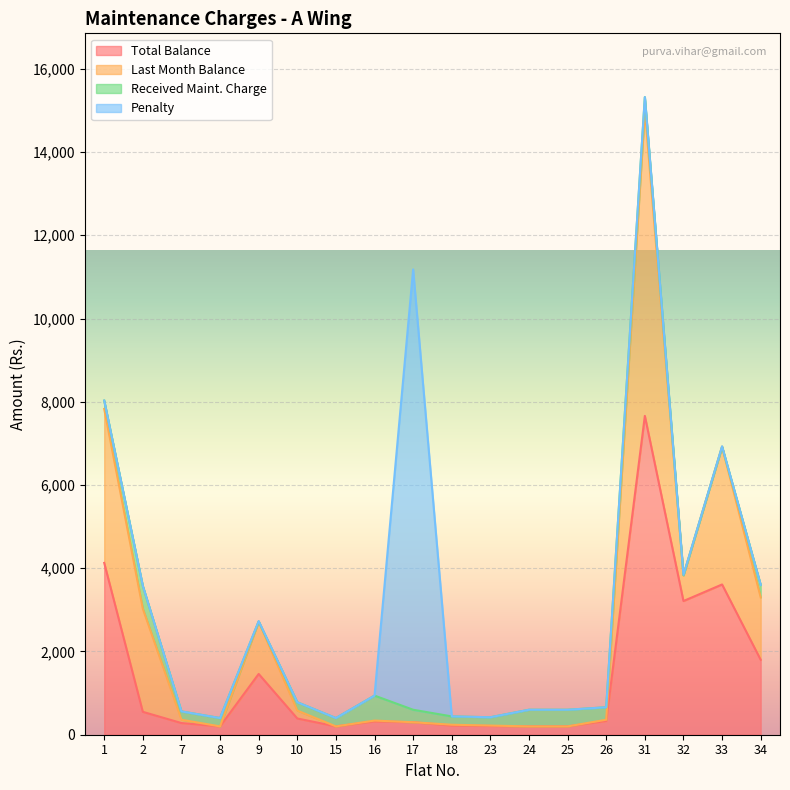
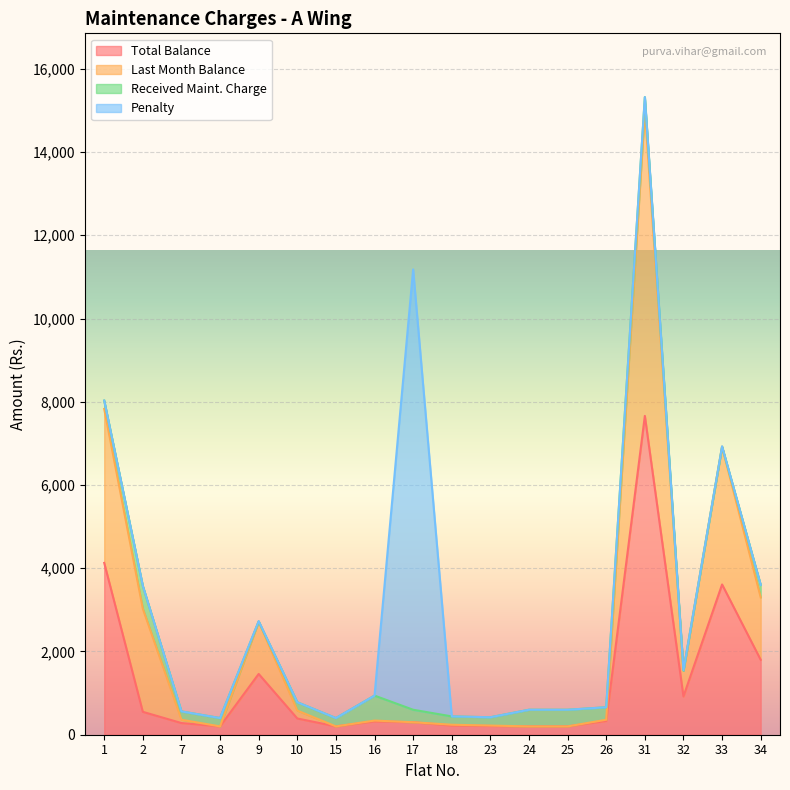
  {
    "Total Balance": {
      "1": "4,100",
      "2": "600",
      "7": "300",
      "9": "1,500",
      "10": "400",
      "31": "7,700",
-     "32": "3,200",
+     "32": "900",
      "33": "3,600",
      "34": "1,800"
    },
    "Last Month Balance": {
      "1": "3,700",
      "2": "2,500",
      "7": "100",
      "10": "200",
      "31": "7,400",
      "34": "1,500"
    },
    "Received Maint. Charge": {
      "17": "300"
    },
    "Penalty": {
      "17": "10,600"
    }
  }
